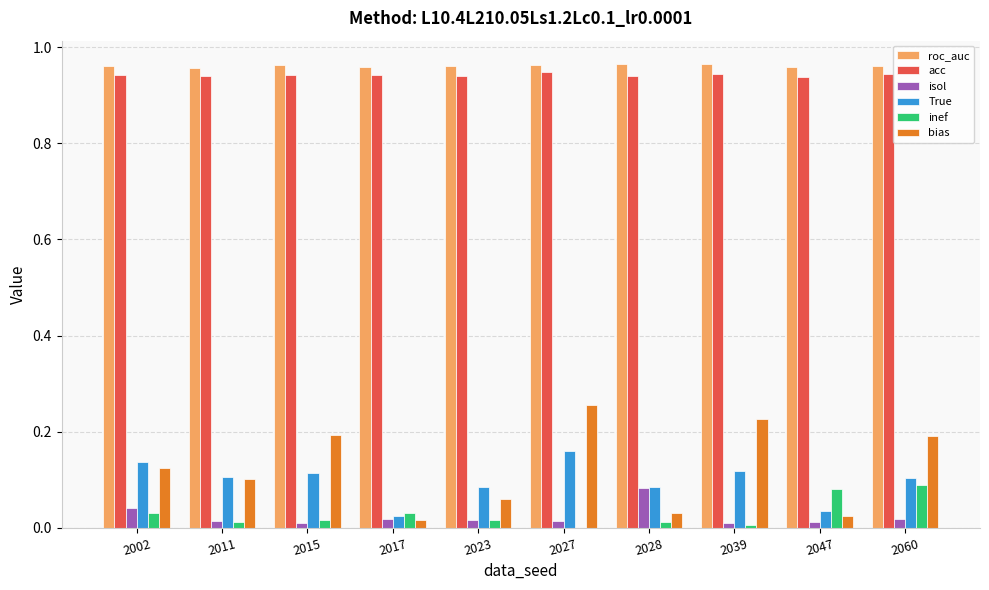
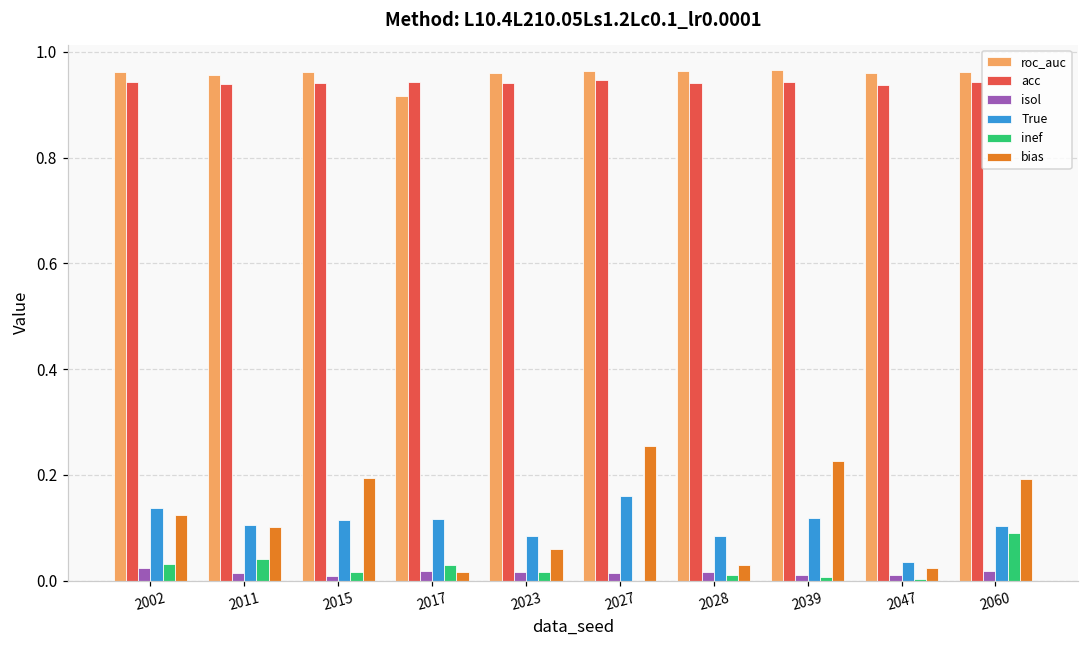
  {
    "roc_auc": {
      "2002": 0.96,
      "2011": 0.96,
      "2015": 0.96,
-     "2017": 0.96,
+     "2017": 0.92,
      "2023": 0.96,
      "2027": 0.96,
      "2028": 0.96,
      "2039": 0.96,
      "2047": 0.96,
      "2060": 0.96
    },
    "isol": {
-     "2002": 0.04,
+     "2002": 0.02,
      "2011": 0.01,
      "2015": 0.01,
      "2017": 0.02,
      "2023": 0.02,
      "2027": 0.01,
-     "2028": 0.08,
+     "2028": 0.02,
      "2039": 0.01,
      "2047": 0.01,
      "2060": 0.02
    },
    "True": {
      "2002": 0.14,
      "2011": 0.11,
      "2015": 0.12,
-     "2017": 0.03,
+     "2017": 0.12,
      "2023": 0.08,
      "2027": 0.16,
      "2028": 0.08,
      "2039": 0.12,
      "2047": 0.03,
      "2060": 0.10
    },
    "inef": {
      "2002": 0.03,
-     "2011": 0.01,
+     "2011": 0.04,
      "2015": 0.02,
      "2017": 0.03,
      "2023": 0.02,
      "2027": 0.00,
      "2028": 0.01,
      "2039": 0.01,
-     "2047": 0.08,
+     "2047": 0.00,
      "2060": 0.09
    }
  }
